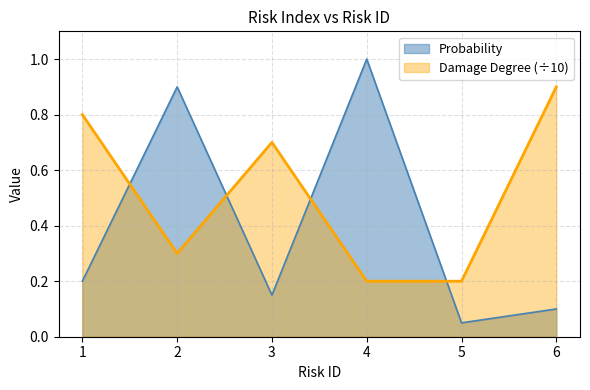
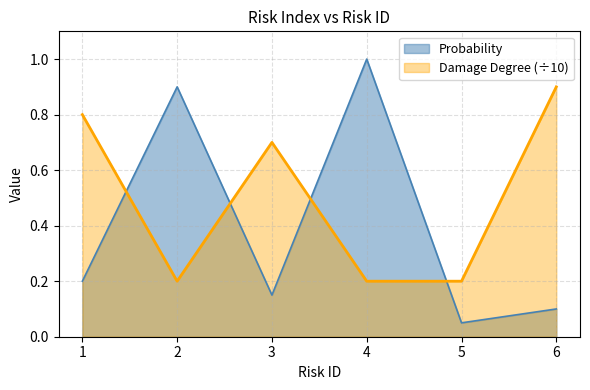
  {
    "Probability": {
      "1": 0.20,
      "2": 0.90,
      "3": 0.15,
      "4": 1.00,
      "5": 0.05,
      "6": 0.10
    },
    "Damage Degree (÷10)": {
      "1": 0.80,
-     "2": 0.30,
+     "2": 0.20,
      "3": 0.70,
      "4": 0.20,
      "5": 0.20,
      "6": 0.90
    }
  }
